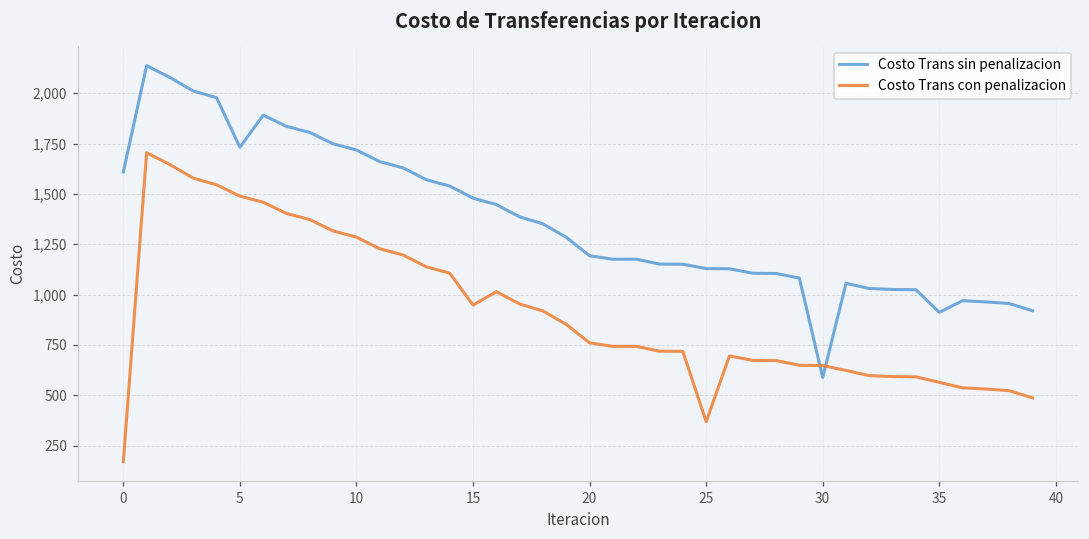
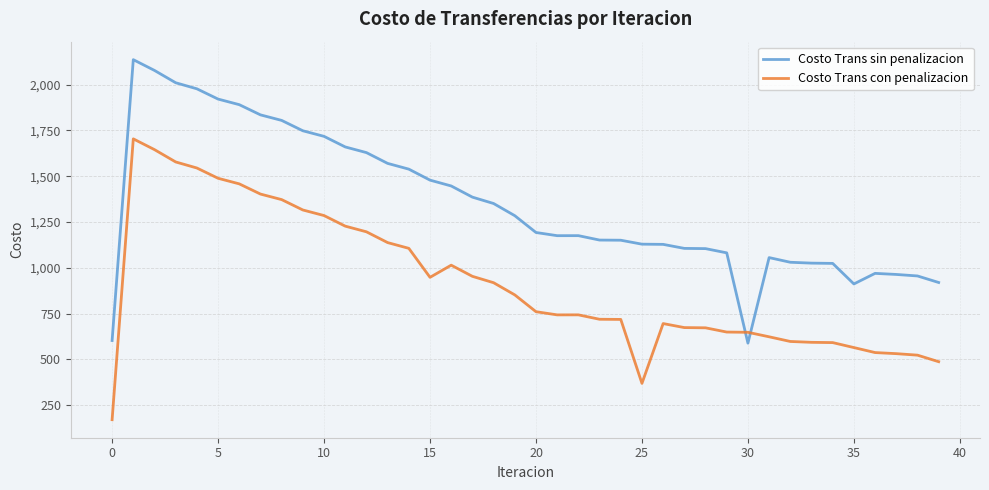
  {
    "Costo Trans sin penalizacion": {
-     "0": "1,610",
-     "5": "1,730",
+     "0": "600",
+     "5": "1,920",
      "10": "1,720",
      "15": "1,480",
      "20": "1,190",
      "25": "1,130",
      "30": "590",
      "35": "910"
    },
    "Costo Trans con penalizacion": {
      "0": "170",
      "5": "1,490",
      "10": "1,290",
      "15": "950",
      "20": "760",
      "25": "370",
      "30": "650",
      "35": "560"
    }
  }
